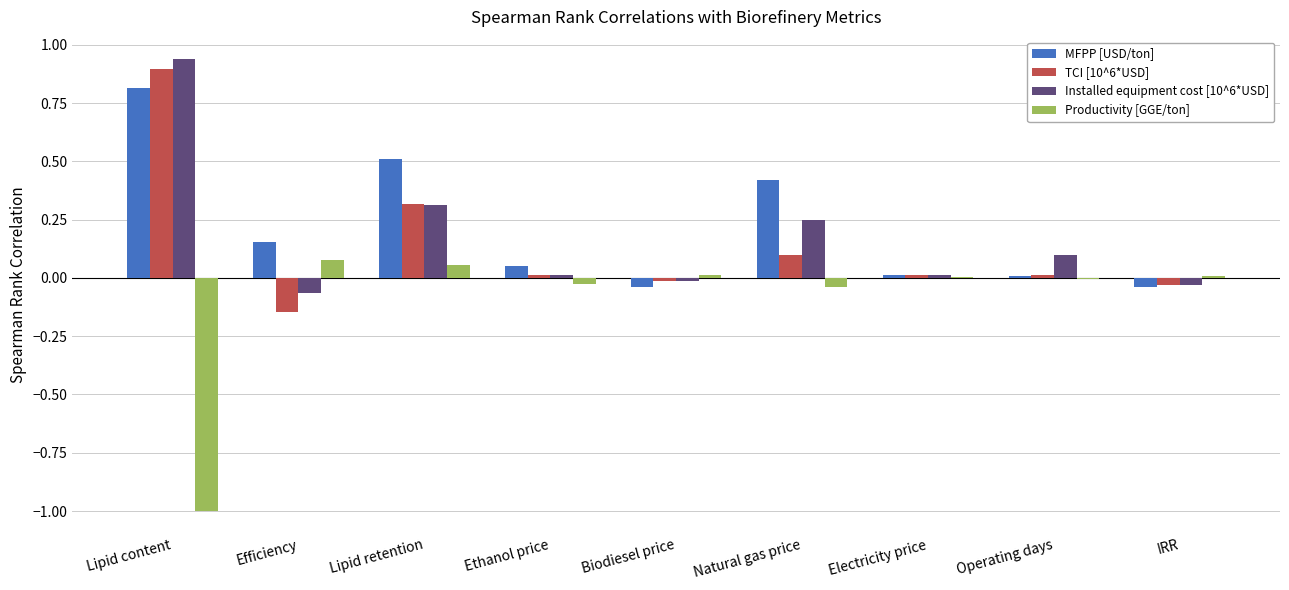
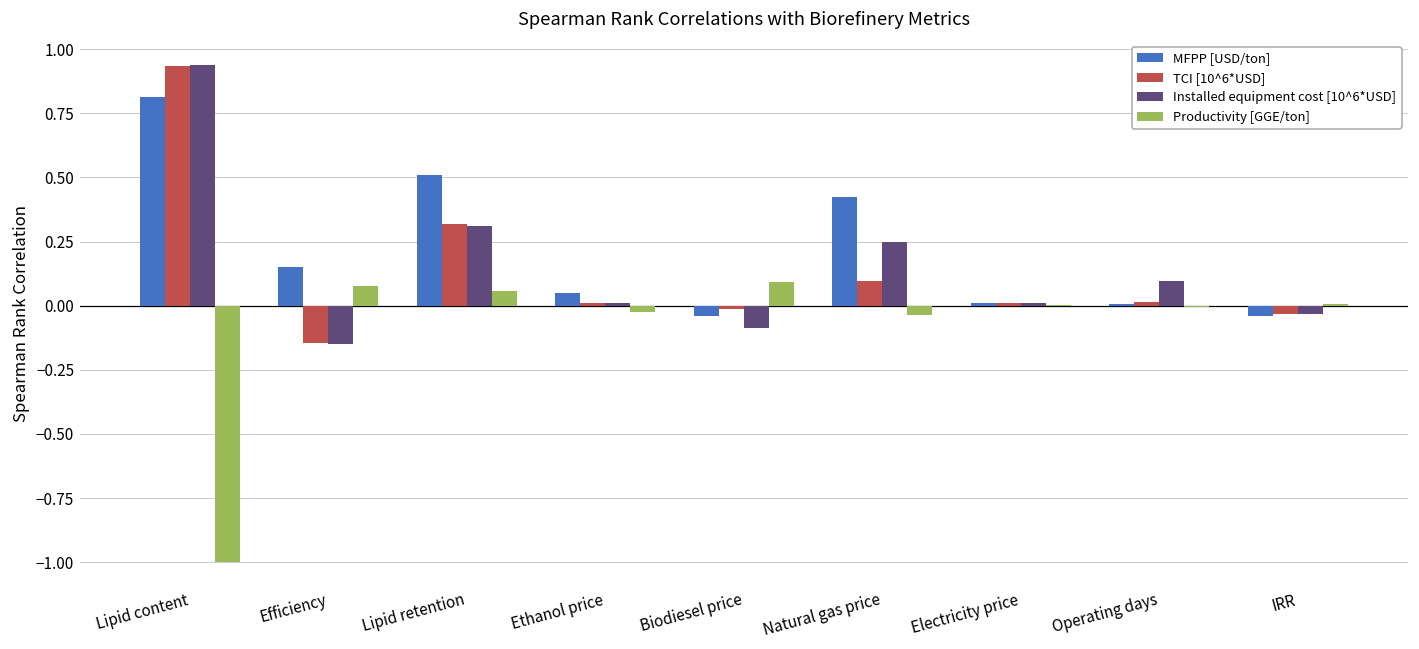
  {
    "MFPP [USD/ton]": {
      "Lipid content": 0.82,
      "Efficiency": 0.15,
      "Lipid retention": 0.51,
      "Ethanol price": 0.05,
      "Biodiesel price": -0.04,
      "Natural gas price": 0.42,
      "Electricity price": 0.01,
      "IRR": -0.04
    },
    "TCI [10^6*USD]": {
-     "Lipid content": 0.90,
+     "Lipid content": 0.93,
      "Efficiency": -0.15,
      "Lipid retention": 0.32,
      "Ethanol price": 0.01,
      "Biodiesel price": -0.01,
      "Natural gas price": 0.10,
      "Electricity price": 0.01,
      "Operating days": 0.01,
      "IRR": -0.03
    },
    "Installed equipment cost [10^6*USD]": {
      "Lipid content": 0.94,
-     "Efficiency": -0.07,
+     "Efficiency": -0.15,
      "Lipid retention": 0.31,
      "Ethanol price": 0.01,
-     "Biodiesel price": -0.01,
+     "Biodiesel price": -0.09,
      "Natural gas price": 0.25,
      "Operating days": 0.10,
      "IRR": -0.03
    },
    "Productivity [GGE/ton]": {
      "Lipid content": -1.00,
      "Efficiency": 0.08,
      "Lipid retention": 0.06,
      "Ethanol price": -0.02,
-     "Biodiesel price": 0.01,
+     "Biodiesel price": 0.09,
      "Natural gas price": -0.04
    }
  }
